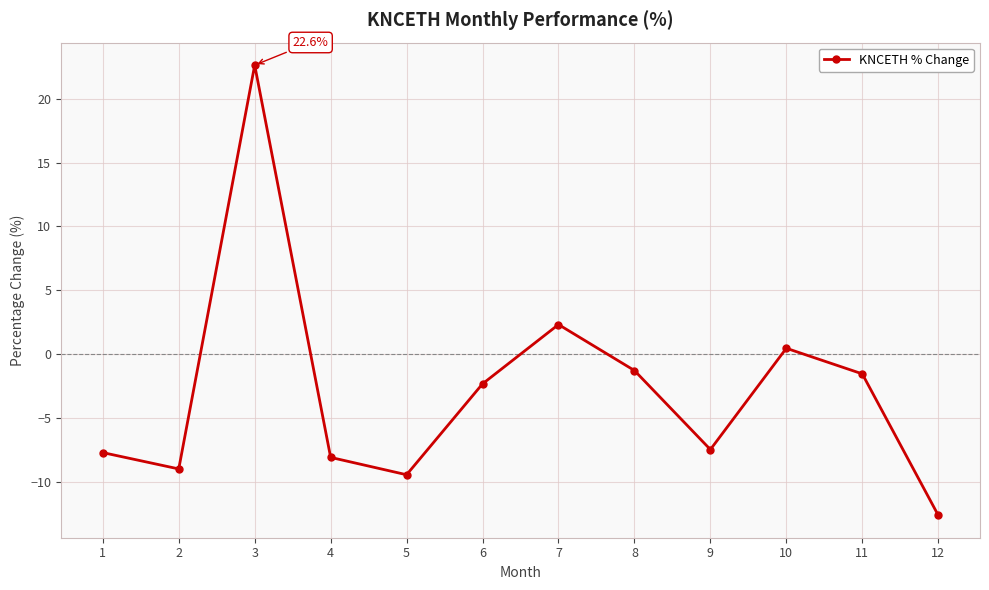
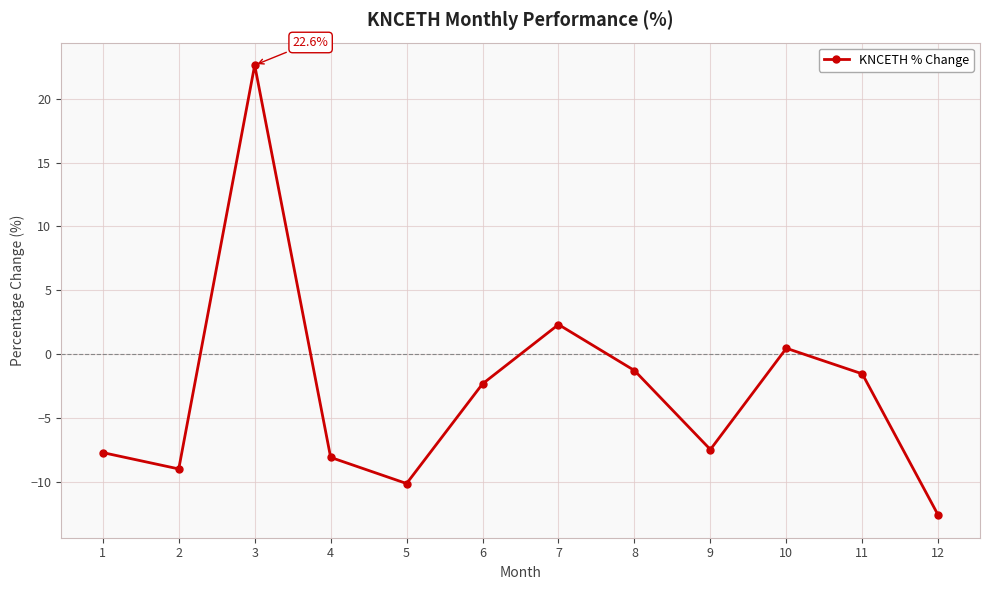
  {
    "1": -7.7,
    "2": -9.0,
    "4": -8.1,
-   "5": -9.5,
+   "5": -10.2,
    "6": -2.3,
    "7": 2.3,
    "8": -1.3,
    "9": -7.5,
    "10": 0.4,
    "11": -1.6,
    "12": -12.6
  }
